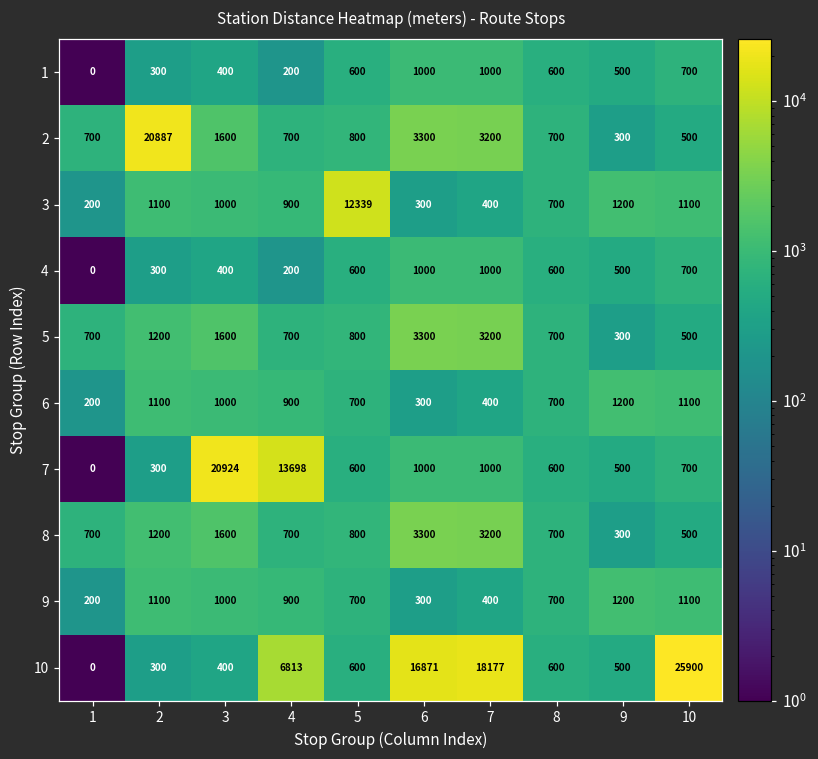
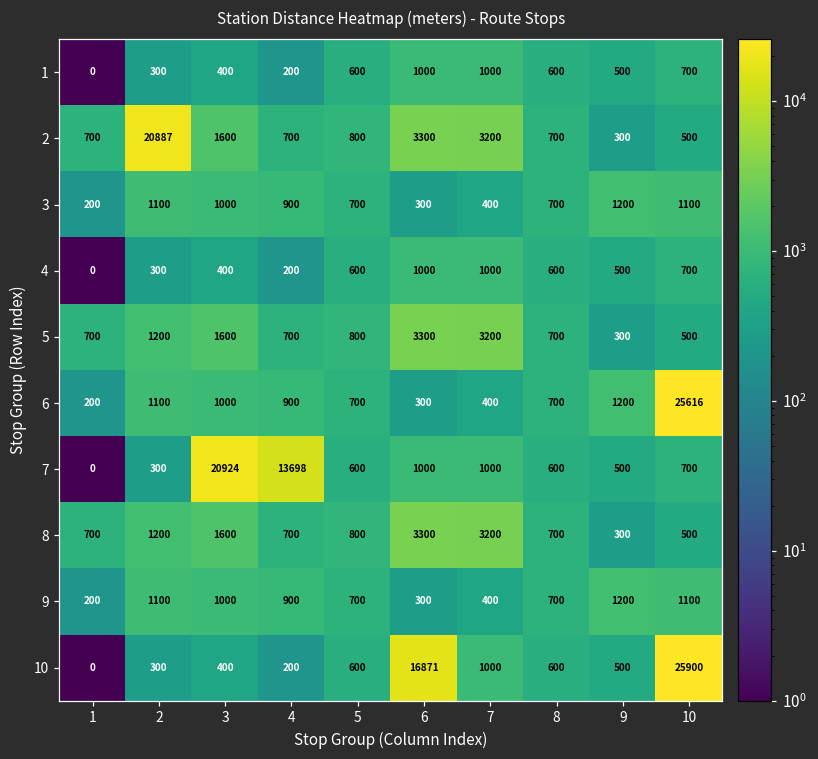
  {
    "1": {
      "1": 0,
      "2": 300,
      "3": 400,
      "4": 200,
      "5": 600,
      "6": 1000,
      "7": 1000,
      "8": 600,
      "9": 500,
      "10": 700
    },
    "2": {
      "1": 700,
      "2": 20887,
      "3": 1600,
      "4": 700,
      "5": 800,
      "6": 3300,
      "7": 3200,
      "8": 700,
      "9": 300,
      "10": 500
    },
    "3": {
      "1": 200,
      "2": 1100,
      "3": 1000,
      "4": 900,
-     "5": 12339,
+     "5": 700,
      "6": 300,
      "7": 400,
      "8": 700,
      "9": 1200,
      "10": 1100
    },
    "4": {
      "1": 0,
      "2": 300,
      "3": 400,
      "4": 200,
      "5": 600,
      "6": 1000,
      "7": 1000,
      "8": 600,
      "9": 500,
      "10": 700
    },
    "5": {
      "1": 700,
      "2": 1200,
      "3": 1600,
      "4": 700,
      "5": 800,
      "6": 3300,
      "7": 3200,
      "8": 700,
      "9": 300,
      "10": 500
    },
    "6": {
      "1": 200,
      "2": 1100,
      "3": 1000,
      "4": 900,
      "5": 700,
      "6": 300,
      "7": 400,
      "8": 700,
      "9": 1200,
-     "10": 1100
+     "10": 25616
    },
    "7": {
      "1": 0,
      "2": 300,
      "3": 20924,
      "4": 13698,
      "5": 600,
      "6": 1000,
      "7": 1000,
      "8": 600,
      "9": 500,
      "10": 700
    },
    "8": {
      "1": 700,
      "2": 1200,
      "3": 1600,
      "4": 700,
      "5": 800,
      "6": 3300,
      "7": 3200,
      "8": 700,
      "9": 300,
      "10": 500
    },
    "9": {
      "1": 200,
      "2": 1100,
      "3": 1000,
      "4": 900,
      "5": 700,
      "6": 300,
      "7": 400,
      "8": 700,
      "9": 1200,
      "10": 1100
    },
    "10": {
      "1": 0,
      "2": 300,
      "3": 400,
-     "4": 6813,
+     "4": 200,
      "5": 600,
      "6": 16871,
-     "7": 18177,
+     "7": 1000,
      "8": 600,
      "9": 500,
      "10": 25900
    }
  }
